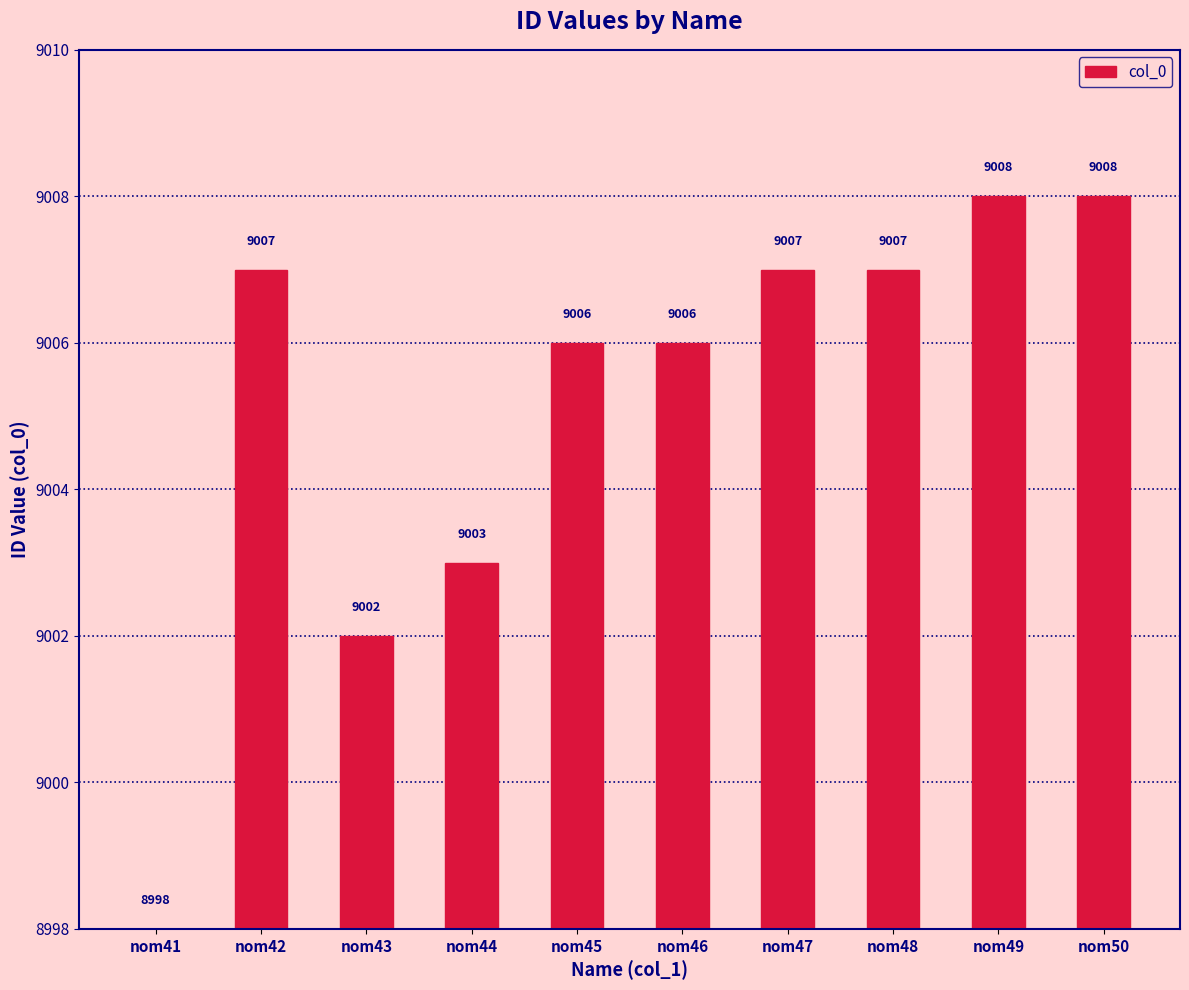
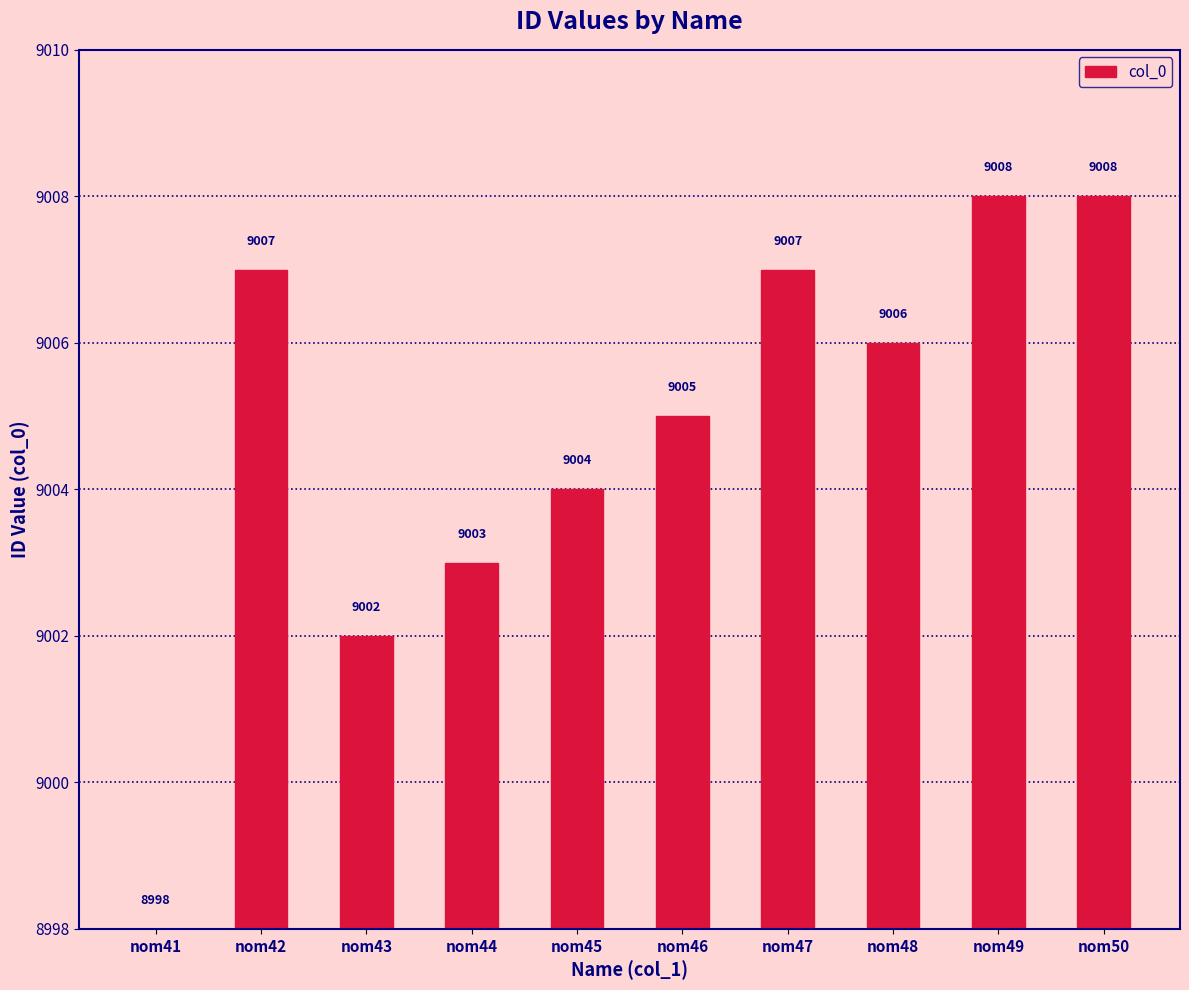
  {
    "nom41": 8998,
    "nom42": 9007,
    "nom43": 9002,
    "nom44": 9003,
-   "nom45": 9006,
-   "nom46": 9006,
+   "nom45": 9004,
+   "nom46": 9005,
    "nom47": 9007,
-   "nom48": 9007,
+   "nom48": 9006,
    "nom49": 9008,
    "nom50": 9008
  }
